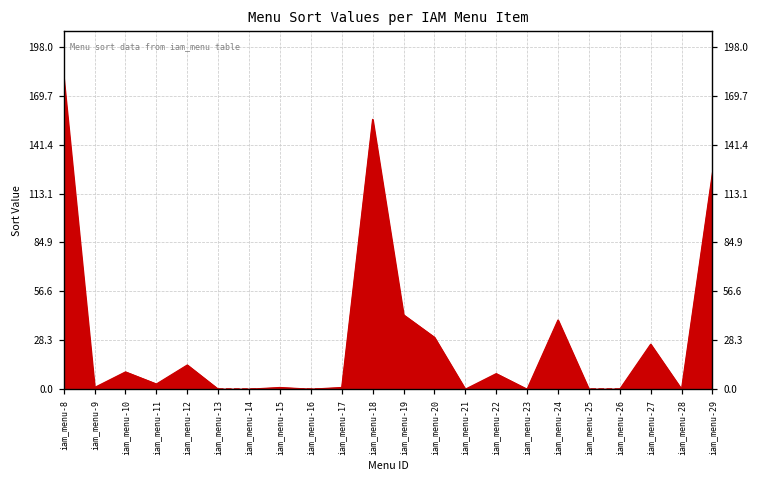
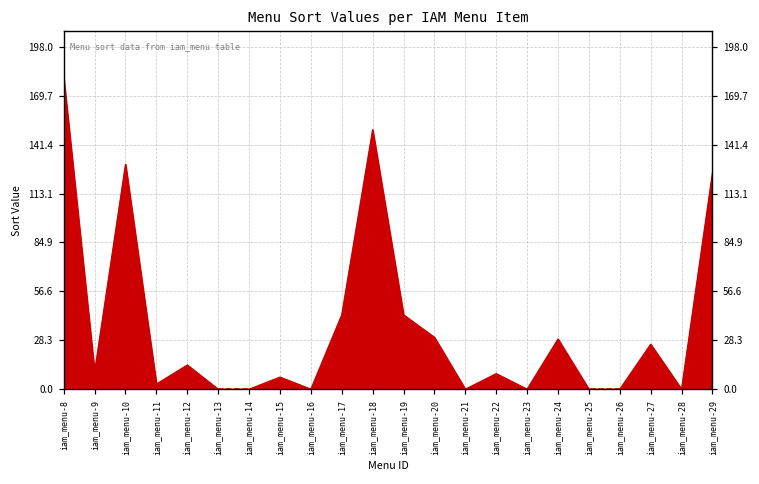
  {
    "iam_menu-8": 180,
-   "iam_menu-9": 1,
-   "iam_menu-10": 10,
+   "iam_menu-9": 10,
+   "iam_menu-10": 130,
    "iam_menu-11": 3,
    "iam_menu-12": 14,
    "iam_menu-13": 0,
    "iam_menu-14": 0,
-   "iam_menu-15": 1,
+   "iam_menu-15": 7,
    "iam_menu-16": 0,
-   "iam_menu-17": 1,
-   "iam_menu-18": 156,
+   "iam_menu-17": 43,
+   "iam_menu-18": 150,
    "iam_menu-19": 43,
    "iam_menu-20": 30,
    "iam_menu-21": 0,
    "iam_menu-22": 9,
    "iam_menu-23": 0,
-   "iam_menu-24": 40,
+   "iam_menu-24": 29,
    "iam_menu-25": 0,
    "iam_menu-26": 0,
    "iam_menu-27": 26,
    "iam_menu-28": 0,
    "iam_menu-29": 125
  }
